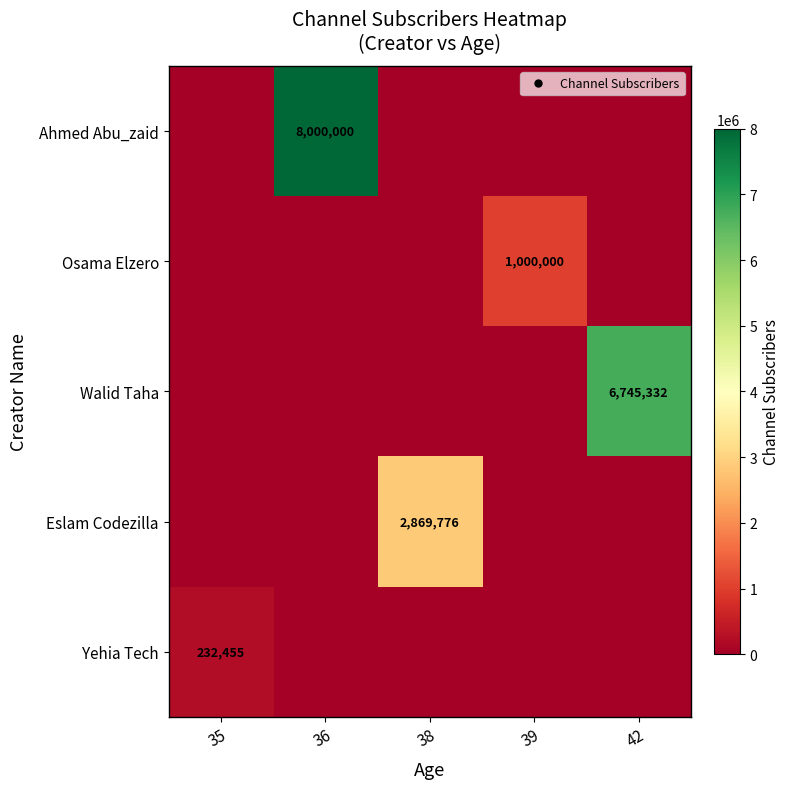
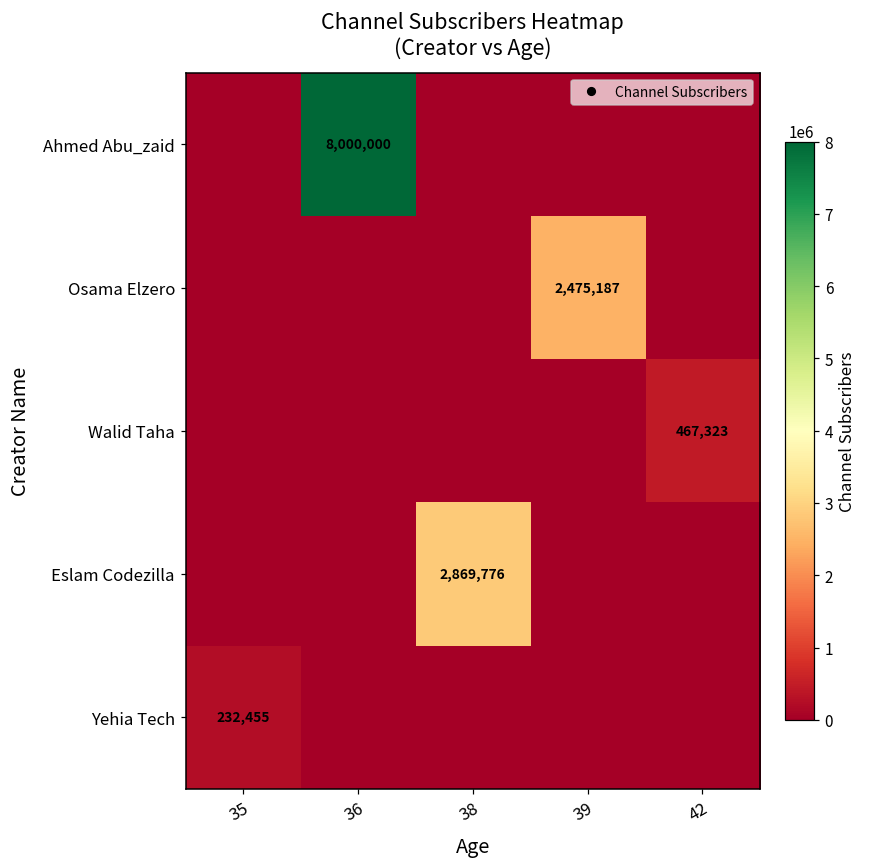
  {
    "Ahmed Abu_zaid": {
      "36": "8,000,000"
    },
    "Osama Elzero": {
-     "39": "1,000,000"
+     "39": "2,475,187"
    },
    "Walid Taha": {
-     "42": "6,745,332"
+     "42": "467,323"
    },
    "Eslam Codezilla": {
      "38": "2,869,776"
    },
    "Yehia Tech": {
      "35": "232,455"
    }
  }
